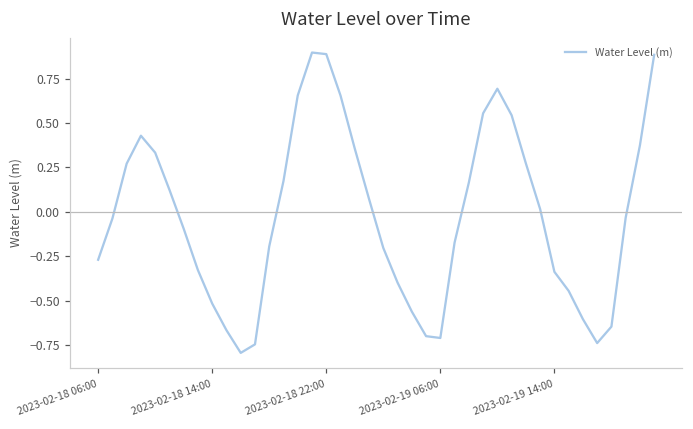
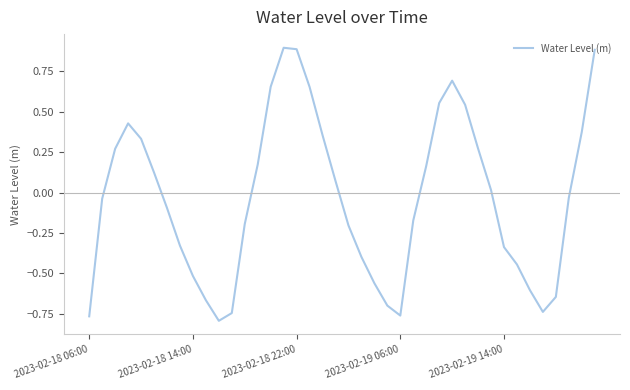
  {
-   "2023-02-18 06:00": -0.27,
+   "2023-02-18 06:00": -0.77,
    "2023-02-18 14:00": -0.52,
    "2023-02-18 22:00": 0.89,
-   "2023-02-19 06:00": -0.71,
+   "2023-02-19 06:00": -0.76,
    "2023-02-19 14:00": -0.34
  }
